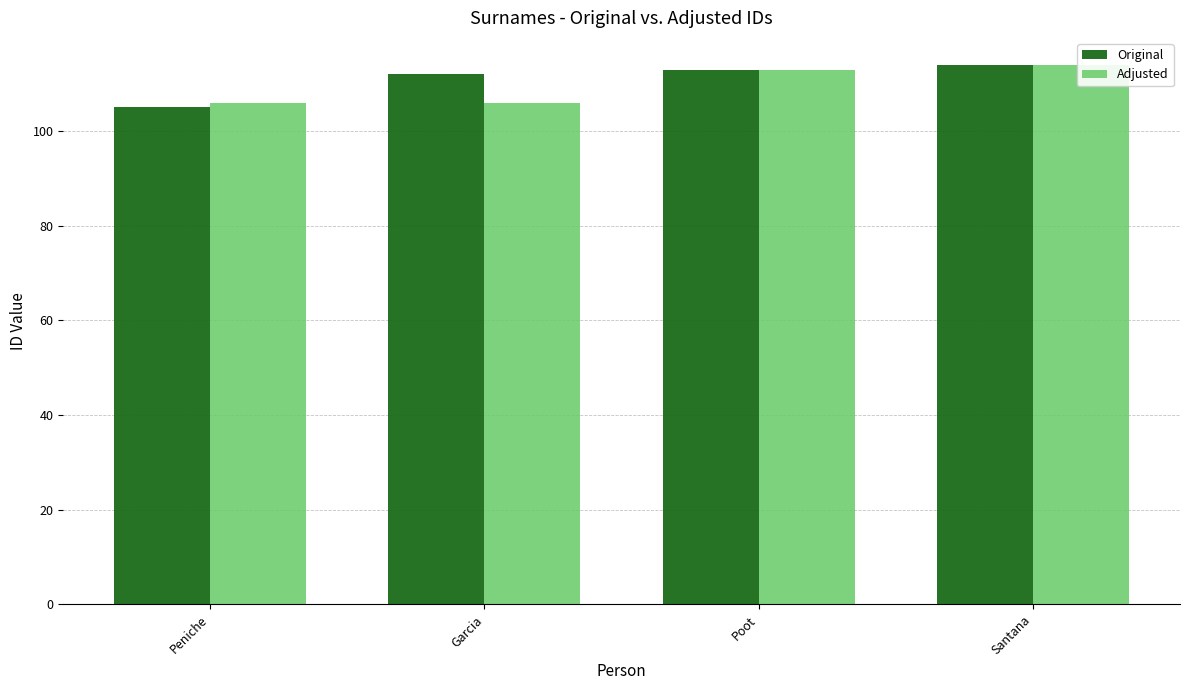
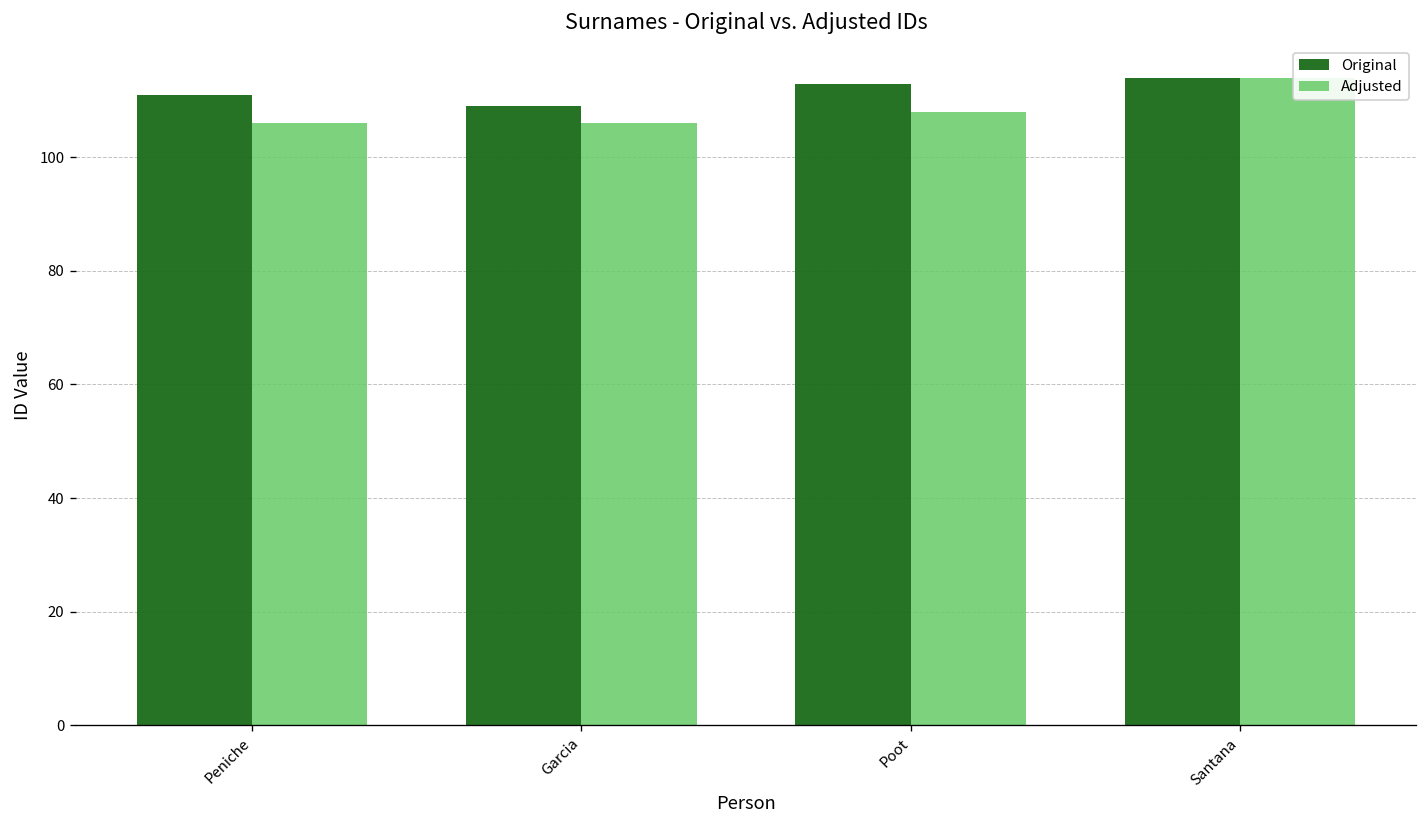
  {
    "Original": {
-     "Peniche": 105,
-     "Garcia": 112,
+     "Peniche": 111,
+     "Garcia": 109,
      "Poot": 113,
      "Santana": 114
    },
    "Adjusted": {
      "Peniche": 106,
      "Garcia": 106,
-     "Poot": 113
+     "Poot": 108
    }
  }
